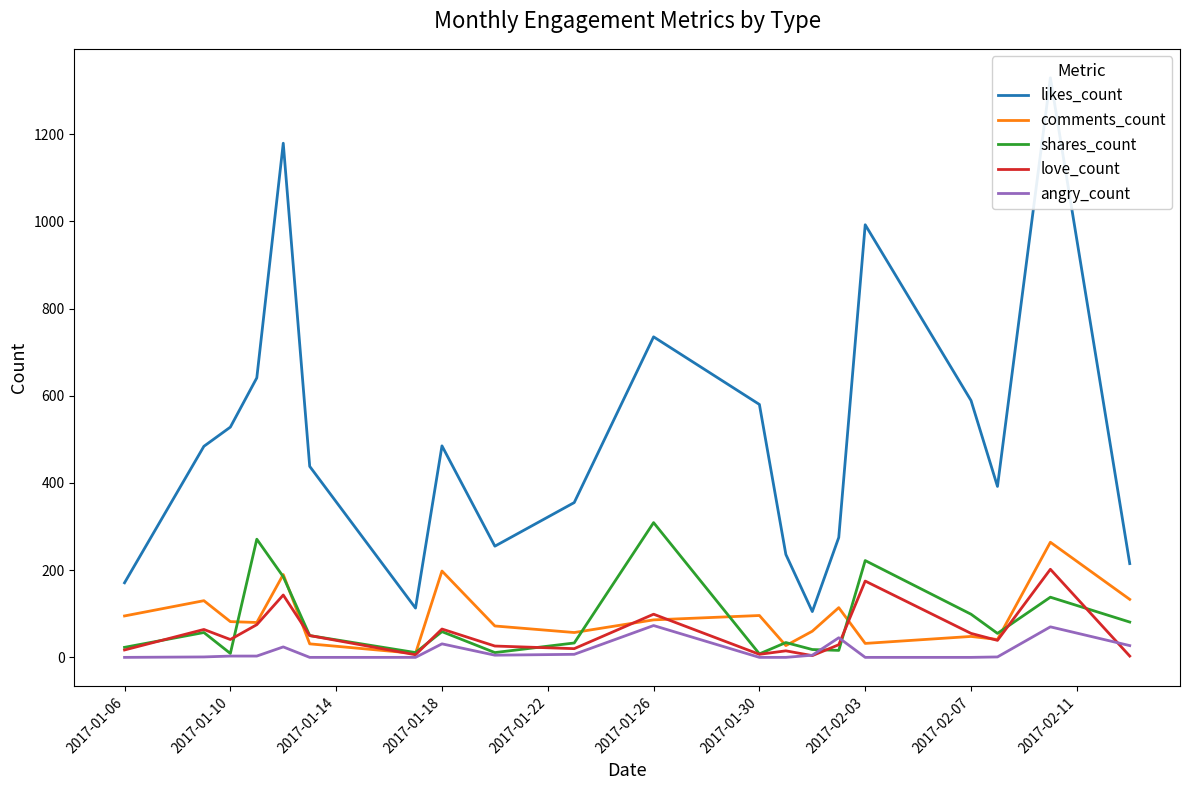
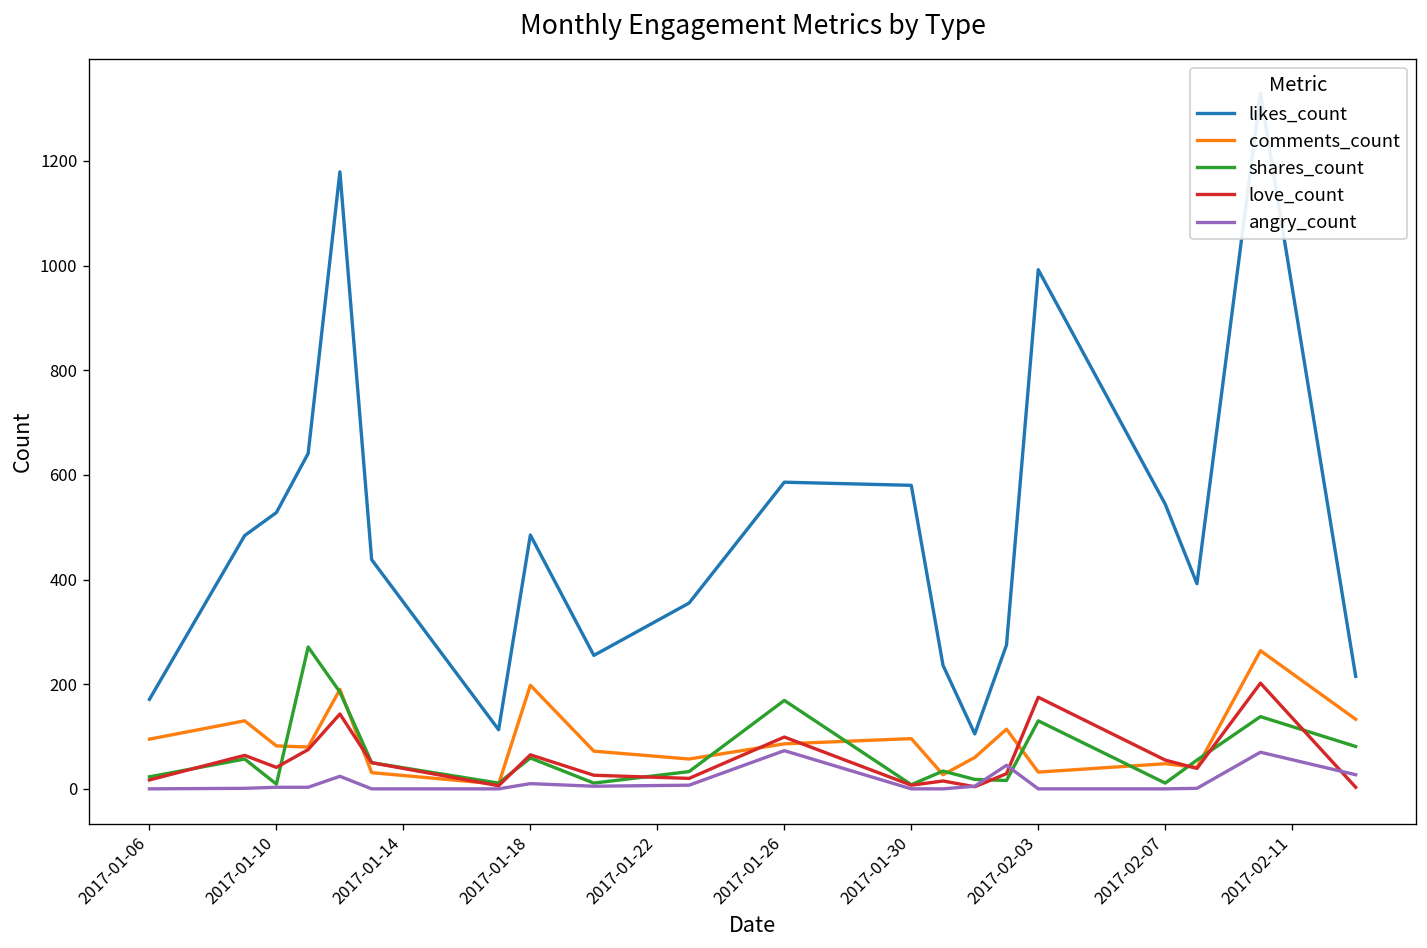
  {
    "likes_count": {
      "2017-01-06": 170,
      "2017-01-10": 530,
      "2017-01-18": 490,
-     "2017-01-26": 740,
+     "2017-01-26": 590,
      "2017-01-30": 580,
      "2017-02-03": 990,
-     "2017-02-07": 590
+     "2017-02-07": 540
    },
    "comments_count": {
      "2017-01-06": 100,
      "2017-01-10": 80,
      "2017-01-18": 200,
      "2017-01-26": 90,
      "2017-01-30": 100,
      "2017-02-03": 30,
      "2017-02-07": 50
    },
    "shares_count": {
      "2017-01-06": 20,
      "2017-01-10": 10,
      "2017-01-18": 60,
-     "2017-01-26": 310,
-     "2017-02-03": 220,
-     "2017-02-07": 100
+     "2017-01-26": 170,
+     "2017-02-03": 130,
+     "2017-02-07": 10
    },
    "love_count": {
      "2017-01-06": 20,
      "2017-01-10": 40,
      "2017-01-18": 70,
      "2017-01-26": 100,
      "2017-02-03": 180,
      "2017-02-07": 60
    },
    "angry_count": {
      "2017-01-06": 0,
      "2017-01-10": 0,
-     "2017-01-18": 30,
+     "2017-01-18": 10,
      "2017-01-26": 70,
      "2017-01-30": 0,
      "2017-02-03": 0,
      "2017-02-07": 0
    }
  }
